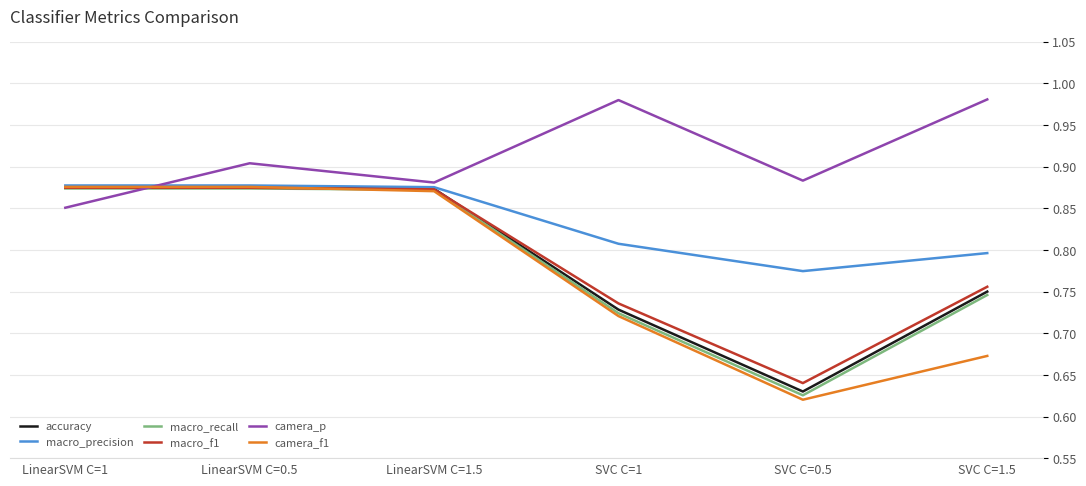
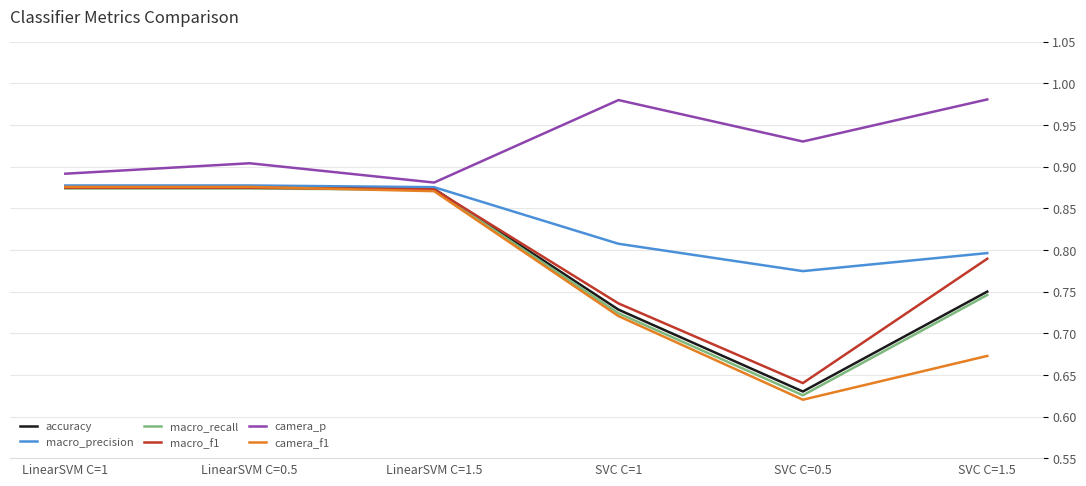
  {
    "accuracy": {
      "SVC C=1": 0.73,
      "SVC C=0.5": 0.63,
      "SVC C=1.5": 0.75
    },
    "macro_precision": {
      "SVC C=1": 0.81,
      "SVC C=0.5": 0.77,
      "SVC C=1.5": 0.80
    },
    "macro_recall": {
      "SVC C=1": 0.72,
      "SVC C=0.5": 0.63,
      "SVC C=1.5": 0.75
    },
    "macro_f1": {
      "SVC C=1": 0.74,
      "SVC C=0.5": 0.64,
-     "SVC C=1.5": 0.76
+     "SVC C=1.5": 0.79
    },
    "camera_p": {
-     "LinearSVM C=1": 0.85,
+     "LinearSVM C=1": 0.89,
      "LinearSVM C=0.5": 0.90,
      "LinearSVM C=1.5": 0.88,
      "SVC C=1": 0.98,
-     "SVC C=0.5": 0.88,
+     "SVC C=0.5": 0.93,
      "SVC C=1.5": 0.98
    },
    "camera_f1": {
      "SVC C=1": 0.72,
      "SVC C=0.5": 0.62,
      "SVC C=1.5": 0.67
    }
  }
